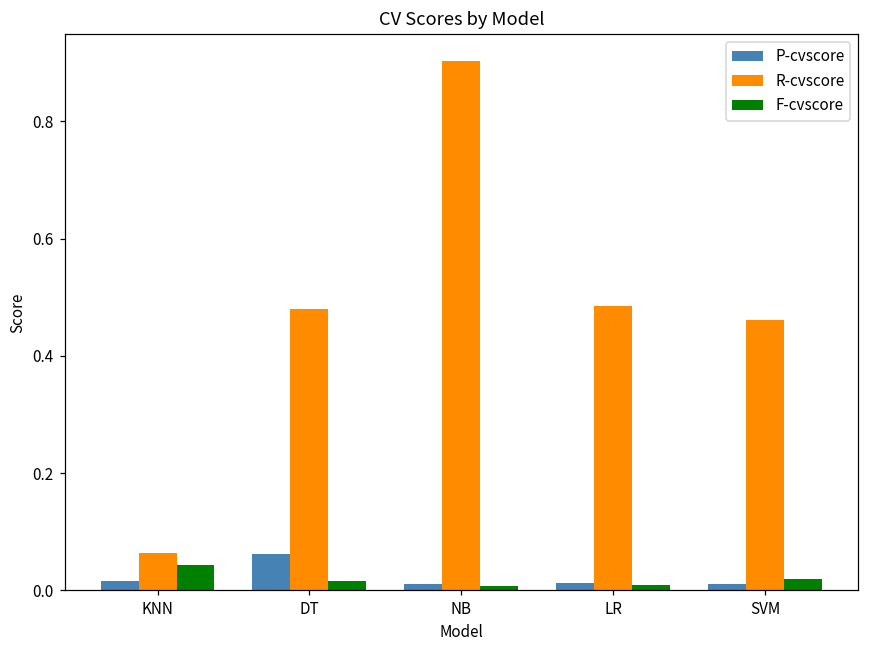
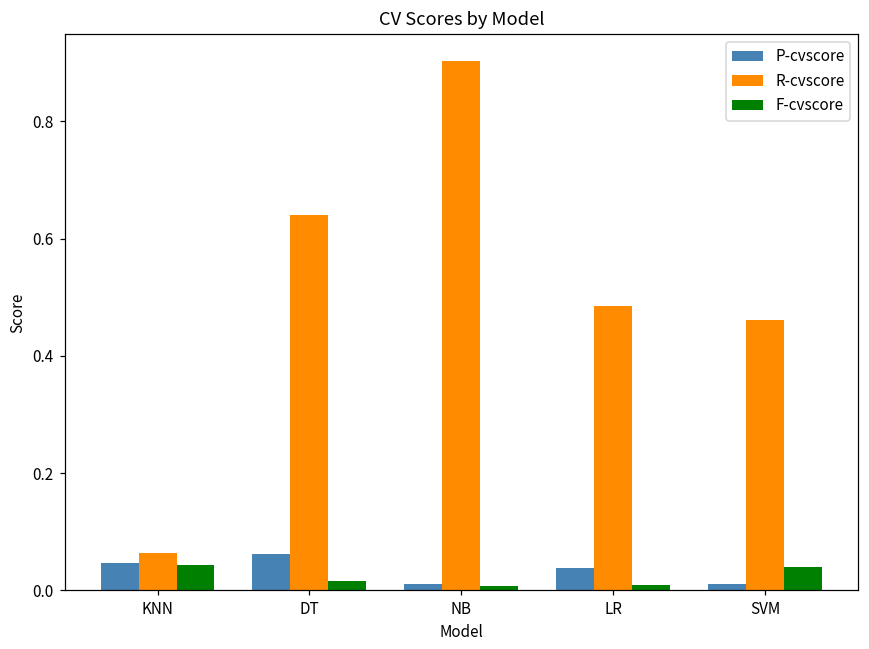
  {
    "P-cvscore": {
-     "KNN": 0.02,
+     "KNN": 0.05,
      "DT": 0.06,
      "NB": 0.01,
-     "LR": 0.01,
+     "LR": 0.04,
      "SVM": 0.01
    },
    "R-cvscore": {
      "KNN": 0.06,
-     "DT": 0.48,
+     "DT": 0.64,
      "NB": 0.90,
      "LR": 0.48,
      "SVM": 0.46
    },
    "F-cvscore": {
      "KNN": 0.04,
      "DT": 0.02,
      "NB": 0.01,
      "LR": 0.01,
-     "SVM": 0.02
+     "SVM": 0.04
    }
  }
